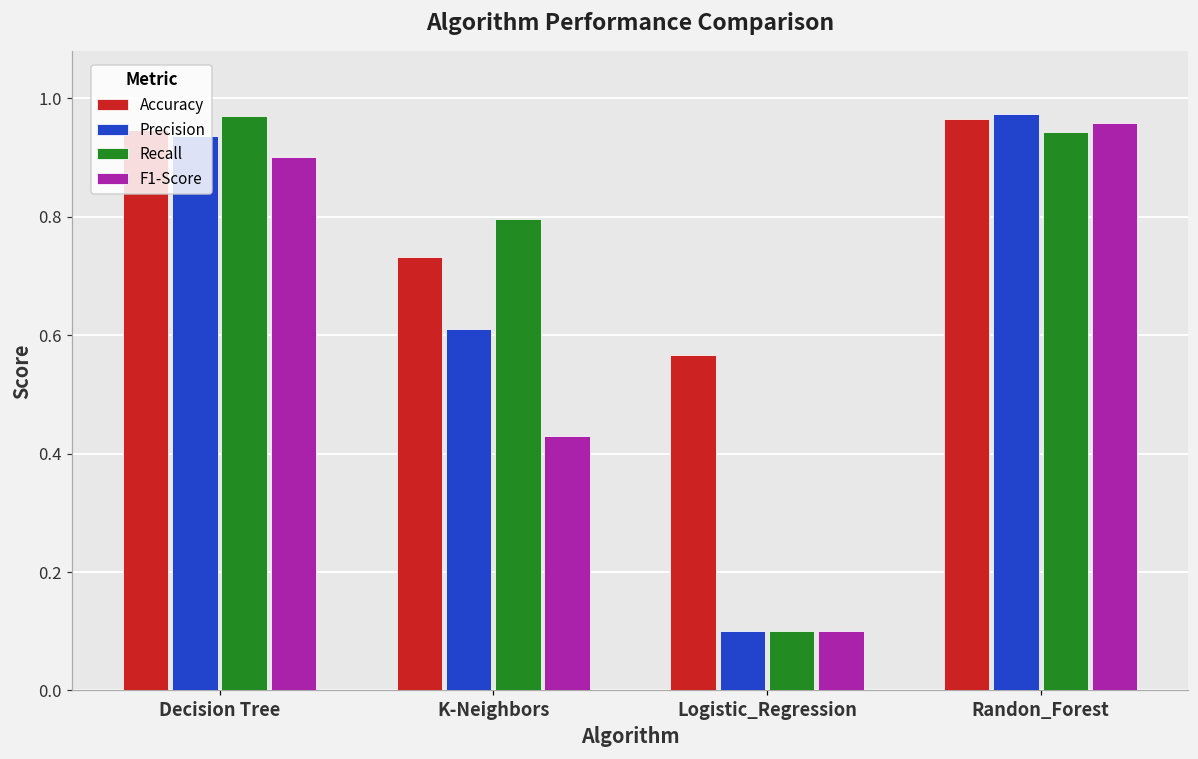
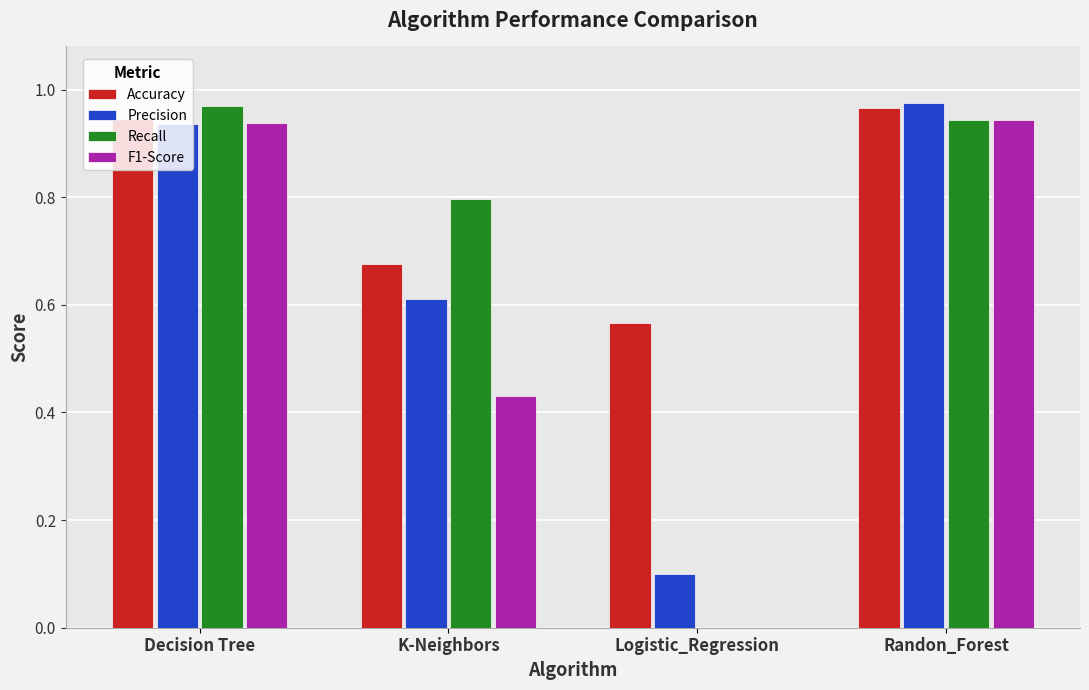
  {
    "Accuracy": {
-     "K-Neighbors": 0.73,
+     "K-Neighbors": 0.68,
      "Logistic_Regression": 0.57,
      "Randon_Forest": 0.97
    },
    "Precision": {
      "K-Neighbors": 0.61,
      "Logistic_Regression": 0.10,
      "Randon_Forest": 0.97
    },
    "Recall": {
      "Decision Tree": 0.97,
      "K-Neighbors": 0.8,
-     "Logistic_Regression": 0.1,
+     "Logistic_Regression": 0.0,
      "Randon_Forest": 0.94
    },
    "F1-Score": {
-     "Decision Tree": 0.90,
+     "Decision Tree": 0.94,
      "K-Neighbors": 0.43,
-     "Logistic_Regression": 0.1,
-     "Randon_Forest": 0.96
+     "Logistic_Regression": 0.0,
+     "Randon_Forest": 0.94
    }
  }
